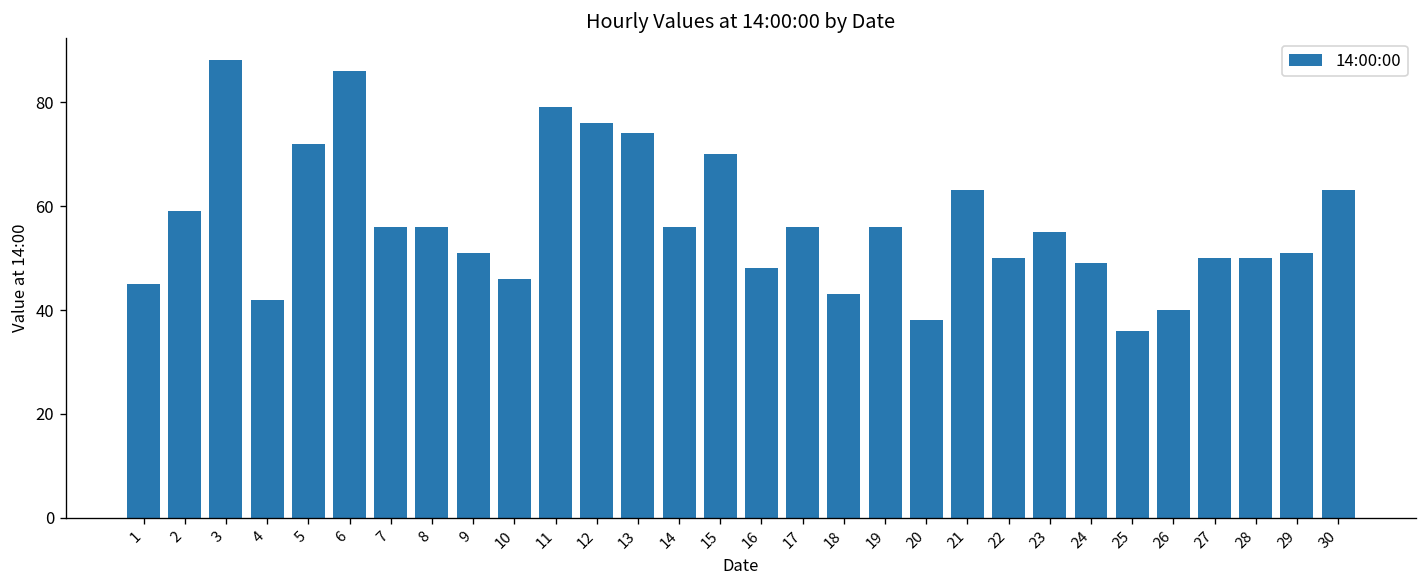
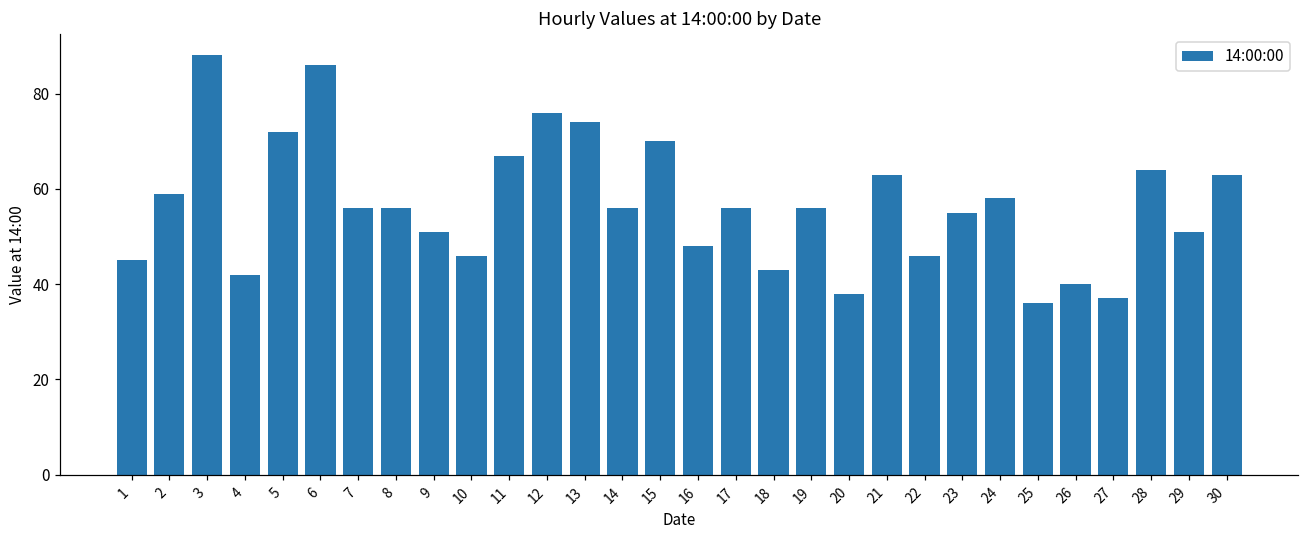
  {
    "1": 45,
    "2": 59,
    "3": 88,
    "4": 42,
    "5": 72,
    "6": 86,
    "7": 56,
    "8": 56,
    "9": 51,
    "10": 46,
-   "11": 79,
+   "11": 67,
    "12": 76,
    "13": 74,
    "14": 56,
    "15": 70,
    "16": 48,
    "17": 56,
    "18": 43,
    "19": 56,
    "20": 38,
    "21": 63,
-   "22": 50,
+   "22": 46,
    "23": 55,
-   "24": 49,
+   "24": 58,
    "25": 36,
    "26": 40,
-   "27": 50,
-   "28": 50,
+   "27": 37,
+   "28": 64,
    "29": 51,
    "30": 63
  }
